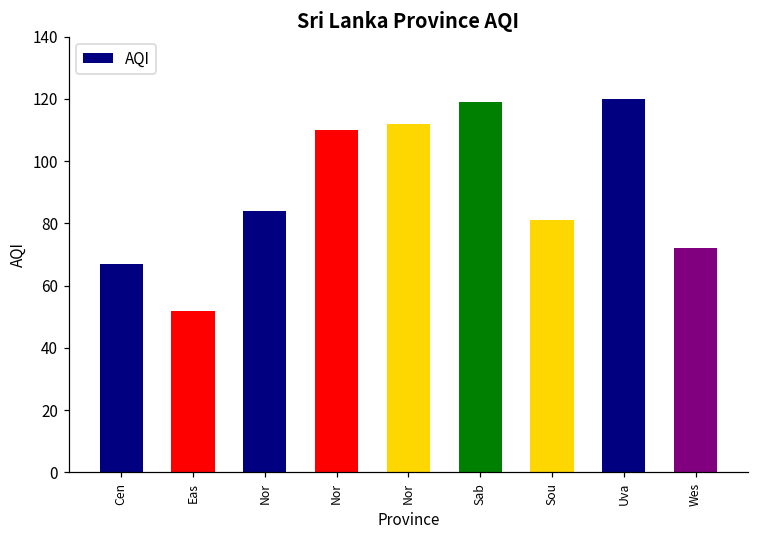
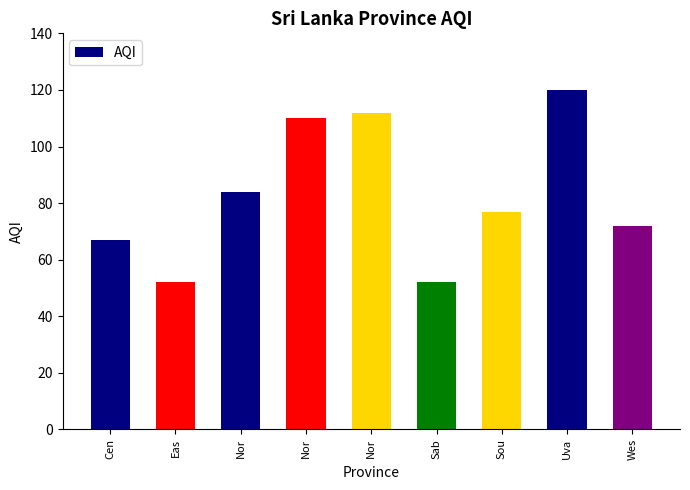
  {
    "Cen": 67,
    "Eas": 52,
-   "Sab": 119,
-   "Sou": 81,
+   "Sab": 52,
+   "Sou": 77,
    "Uva": 120,
    "Wes": 72
  }
